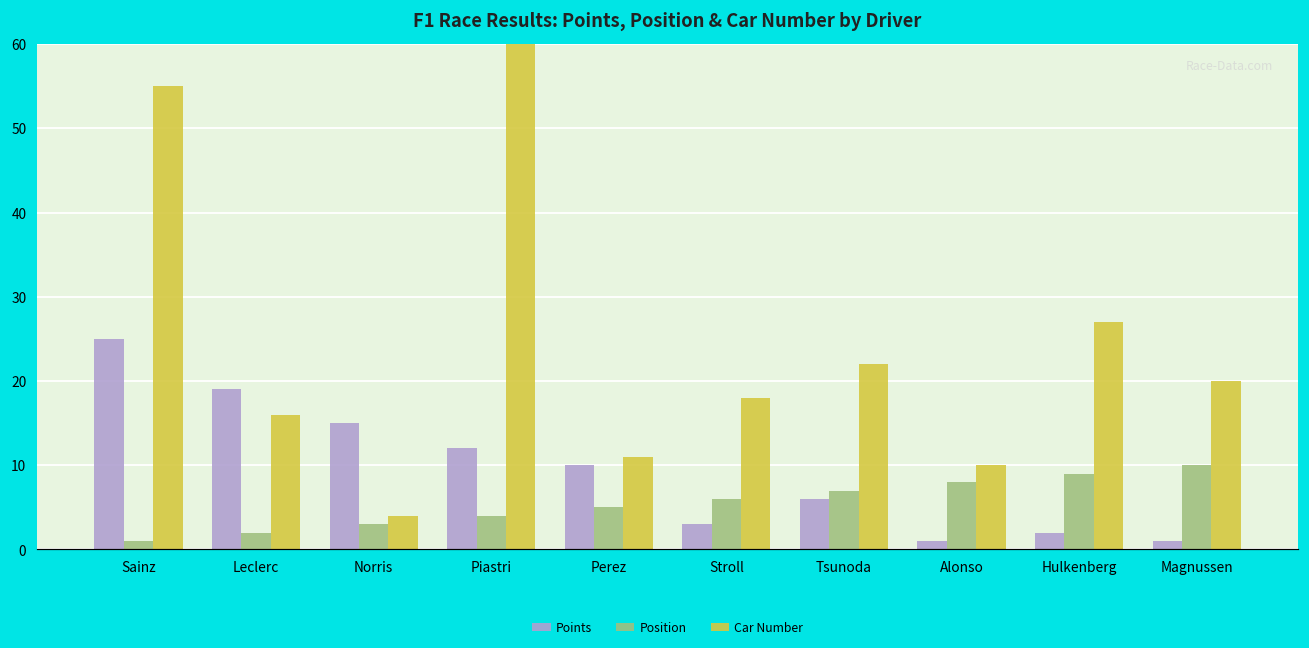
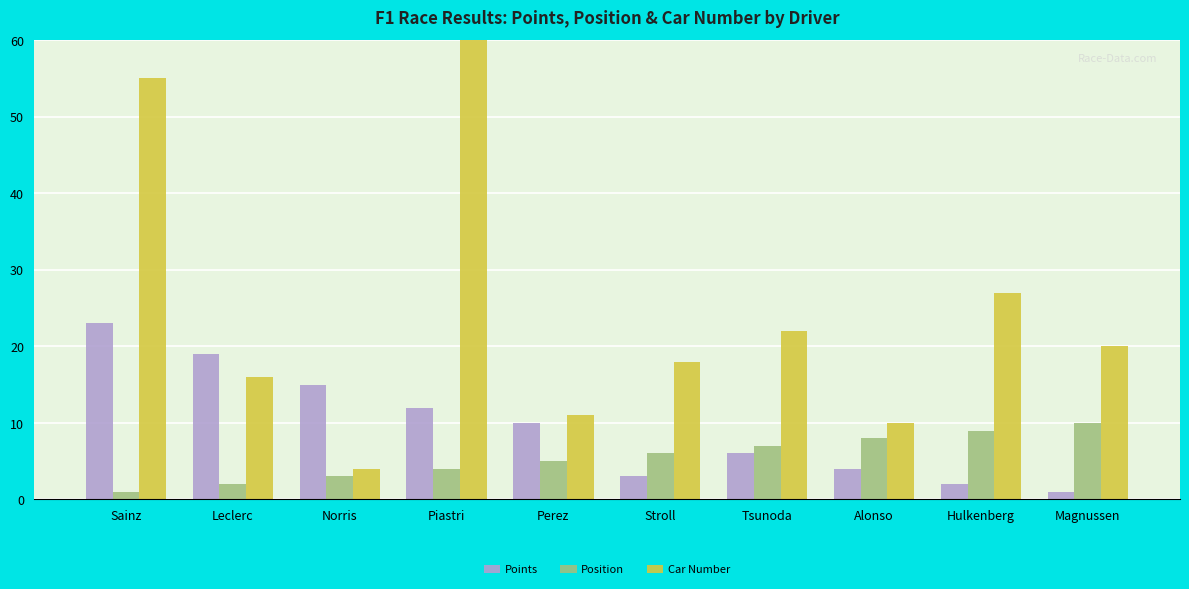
  {
    "Points": {
-     "Sainz": 25,
+     "Sainz": 23,
      "Leclerc": 19,
      "Norris": 15,
      "Piastri": 12,
      "Perez": 10,
      "Stroll": 3,
      "Tsunoda": 6,
-     "Alonso": 1,
+     "Alonso": 4,
      "Hulkenberg": 2,
      "Magnussen": 1
    },
    "Position": {
      "Sainz": 1,
      "Leclerc": 2,
      "Norris": 3,
      "Piastri": 4,
      "Perez": 5,
      "Stroll": 6,
      "Tsunoda": 7,
      "Alonso": 8,
      "Hulkenberg": 9,
      "Magnussen": 10
    },
    "Car Number": {
      "Sainz": 55,
      "Leclerc": 16,
      "Norris": 4,
      "Perez": 11,
      "Stroll": 18,
      "Tsunoda": 22,
      "Alonso": 10,
      "Hulkenberg": 27,
      "Magnussen": 20
    }
  }
